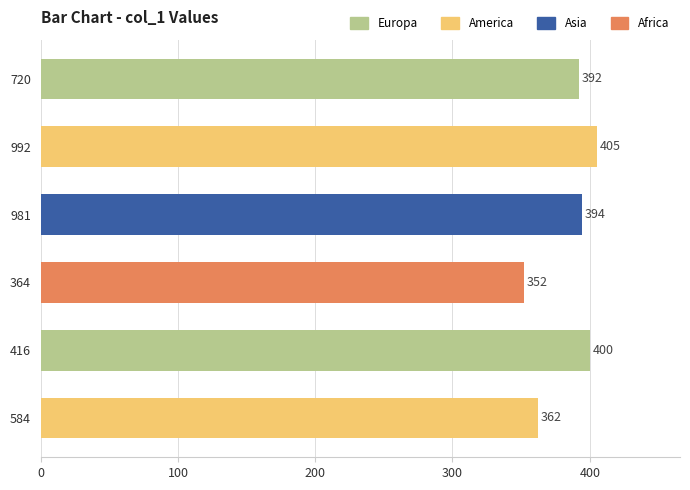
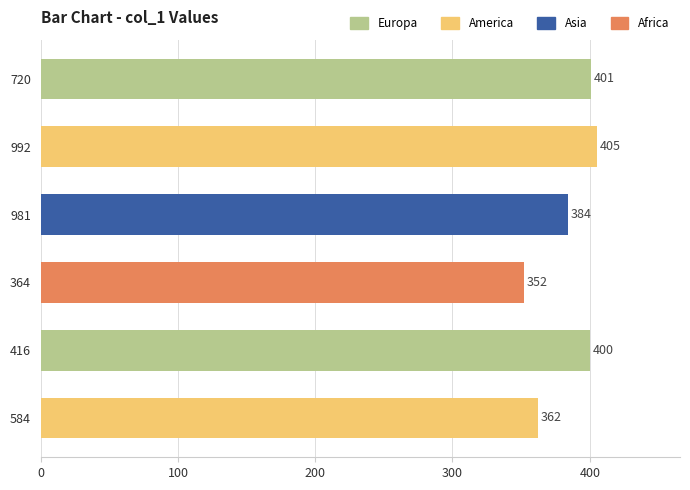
  {
-   "720": 392,
+   "720": 401,
    "992": 405,
-   "981": 394,
+   "981": 384,
    "364": 352,
    "416": 400,
    "584": 362
  }
